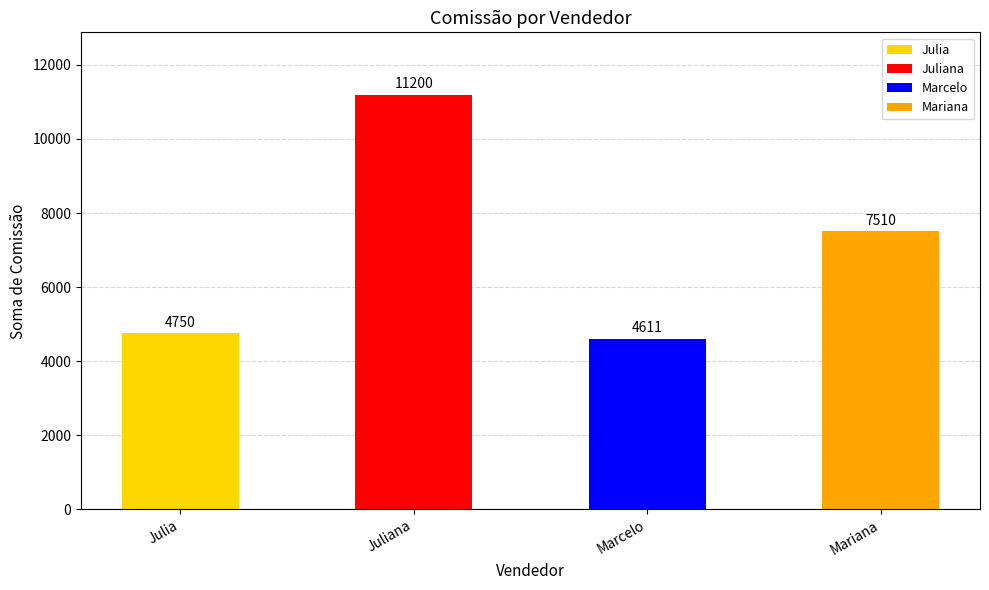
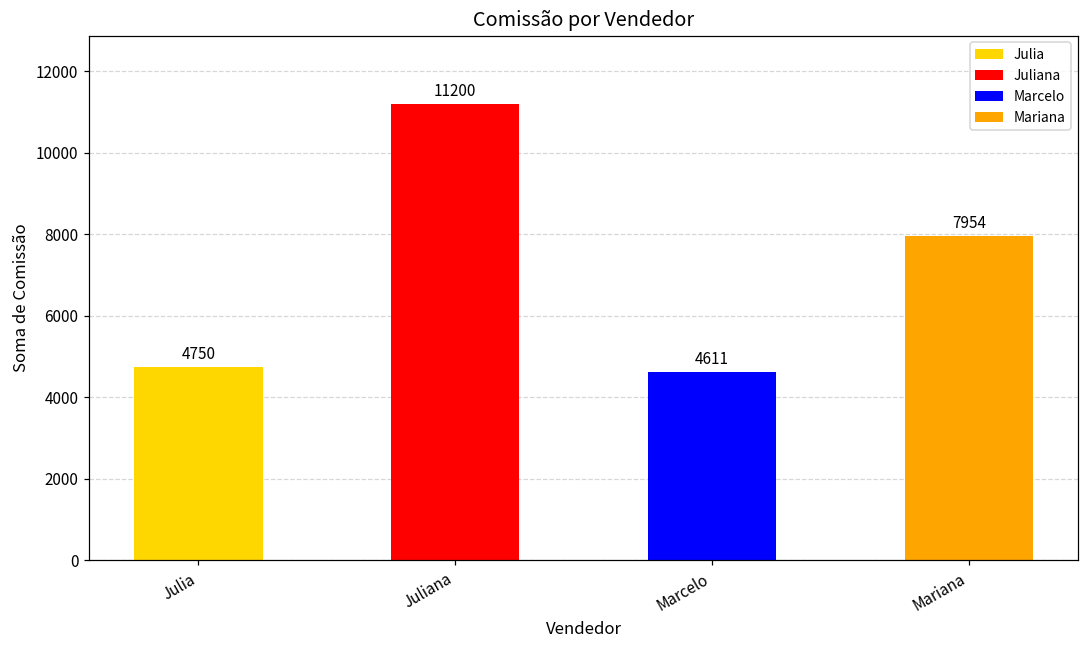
  {
    "Julia": 4750,
    "Juliana": 11200,
    "Marcelo": 4611,
-   "Mariana": 7510
+   "Mariana": 7954
  }
